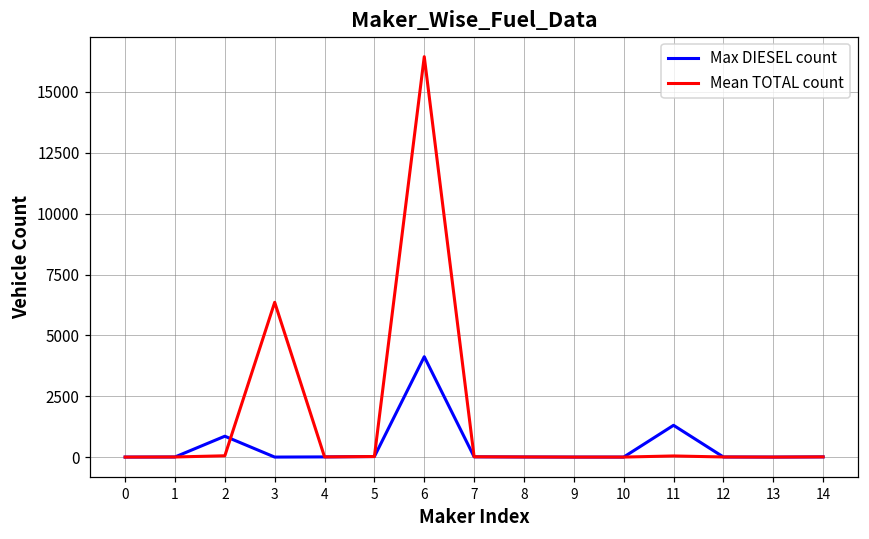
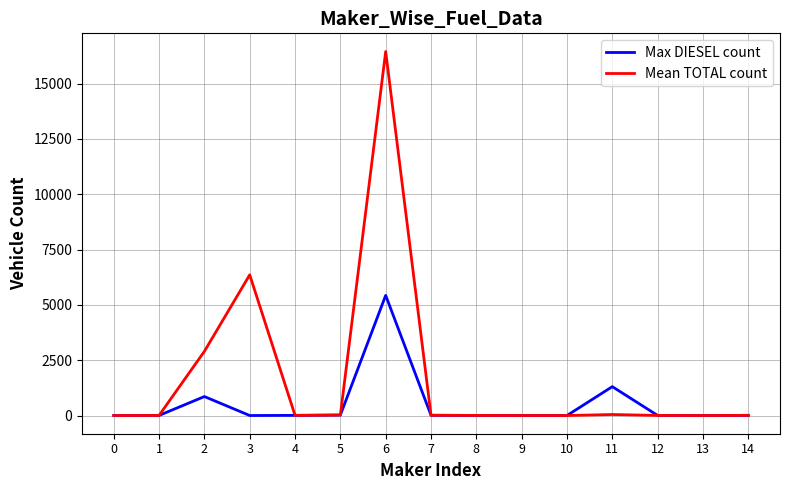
  {
    "Max DIESEL count": {
      "2": 900,
      "3": 0,
-     "6": 4100,
+     "6": 5400,
      "11": 1300
    },
    "Mean TOTAL count": {
-     "2": 100,
+     "2": 2900,
      "3": 6400,
      "6": 16400,
      "11": 0
    }
  }
